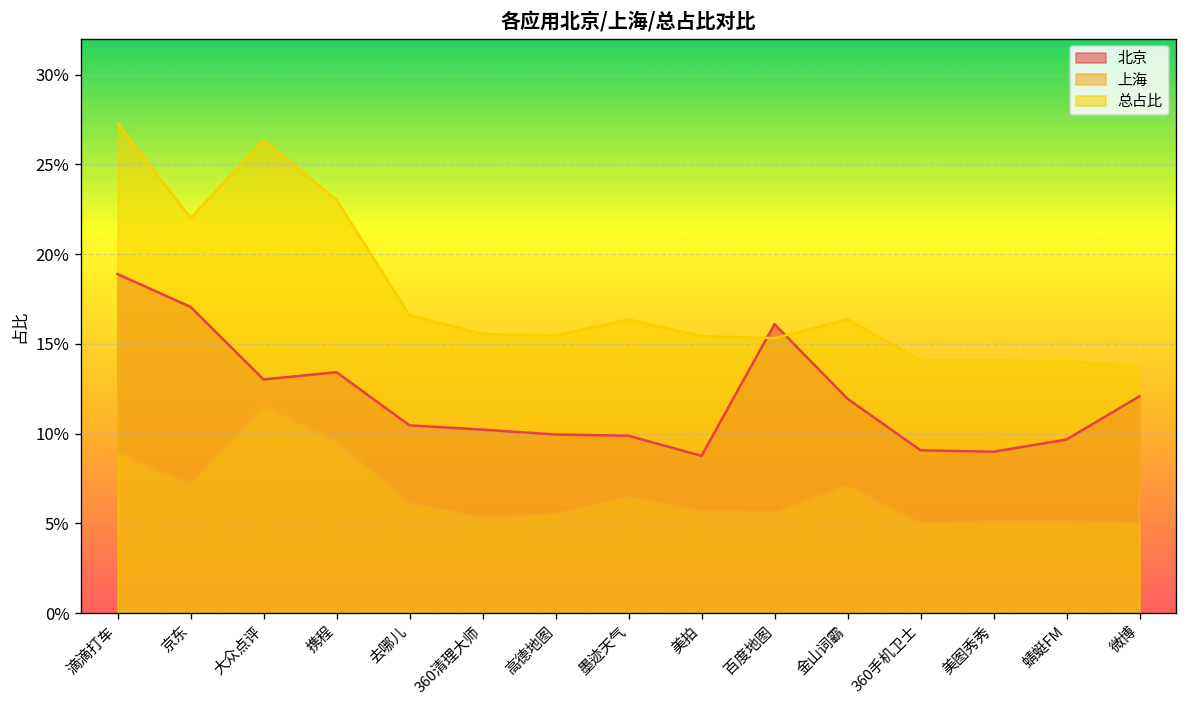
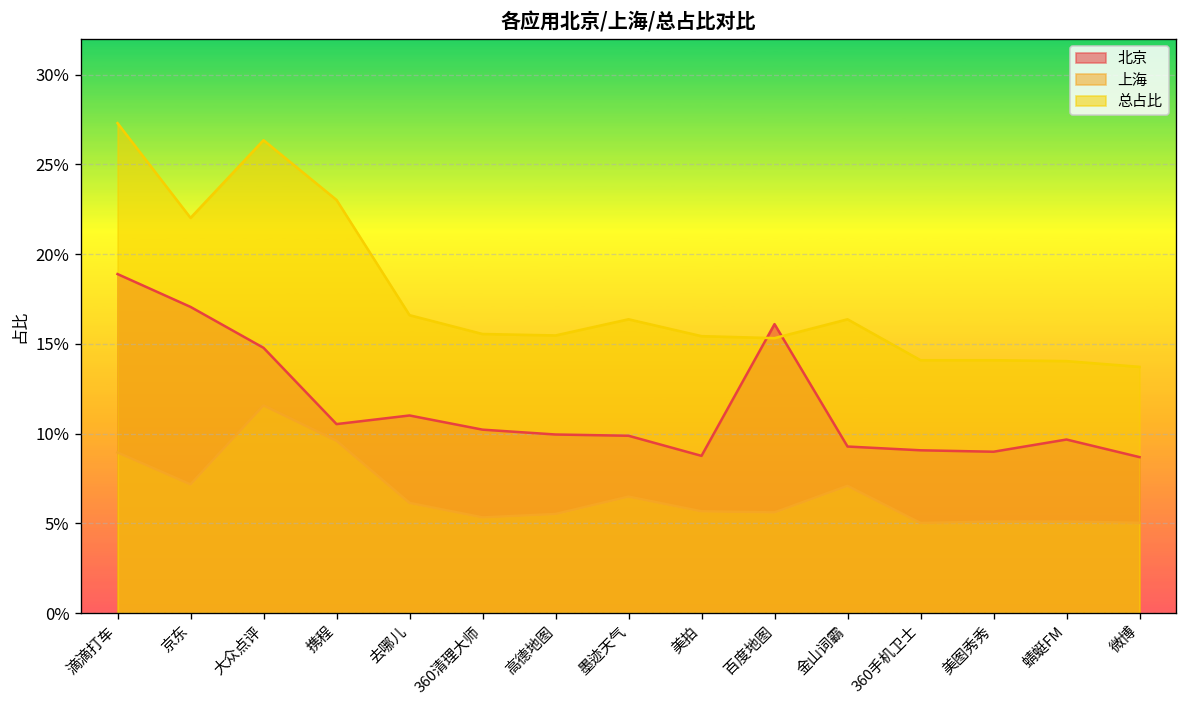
  {
    "北京": {
      "滴滴打车": "18.9%",
      "京东": "17.1%",
-     "大众点评": "13.0%",
-     "携程": "13.4%",
-     "去哪儿": "10.5%",
+     "大众点评": "14.8%",
+     "携程": "10.5%",
+     "去哪儿": "11.0%",
      "360清理大师": "10.2%",
      "高德地图": "10.0%",
      "墨迹天气": "9.9%",
      "美拍": "8.8%",
      "百度地图": "16.1%",
-     "金山词霸": "11.9%",
+     "金山词霸": "9.3%",
      "360手机卫士": "9.1%",
      "美图秀秀": "9.0%",
      "蜻蜓FM": "9.7%",
-     "微博": "12.1%"
+     "微博": "8.7%"
    }
  }
